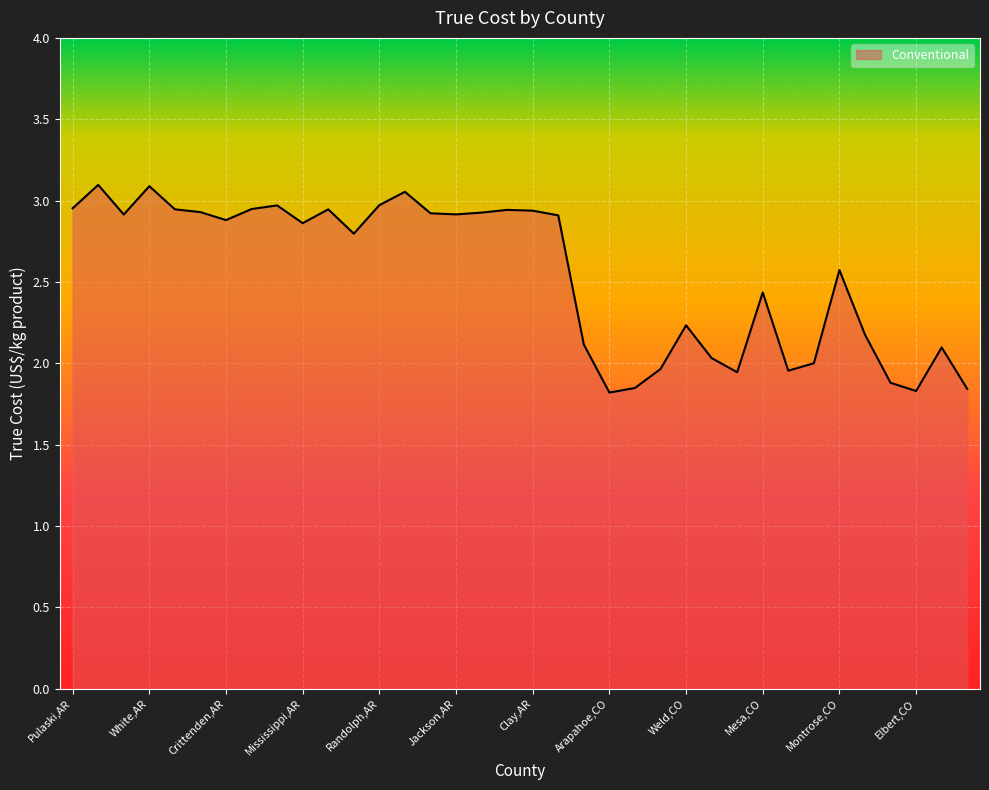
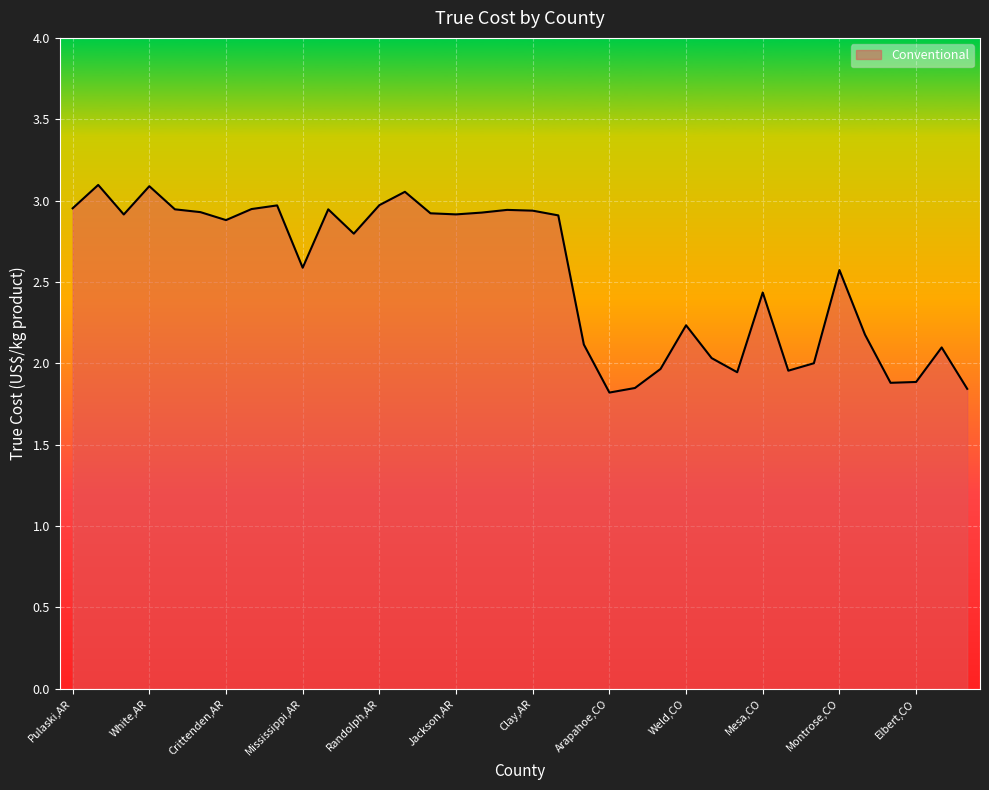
  {
    "Pulaski,AR": 2.95,
    "White,AR": 3.09,
    "Crittenden,AR": 2.88,
-   "Mississippi,AR": 2.86,
+   "Mississippi,AR": 2.59,
    "Randolph,AR": 2.97,
    "Jackson,AR": 2.92,
    "Clay,AR": 2.94,
    "Arapahoe,CO": 1.82,
    "Weld,CO": 2.23,
    "Mesa,CO": 2.44,
    "Montrose,CO": 2.57,
-   "Elbert,CO": 1.83
+   "Elbert,CO": 1.89
  }
